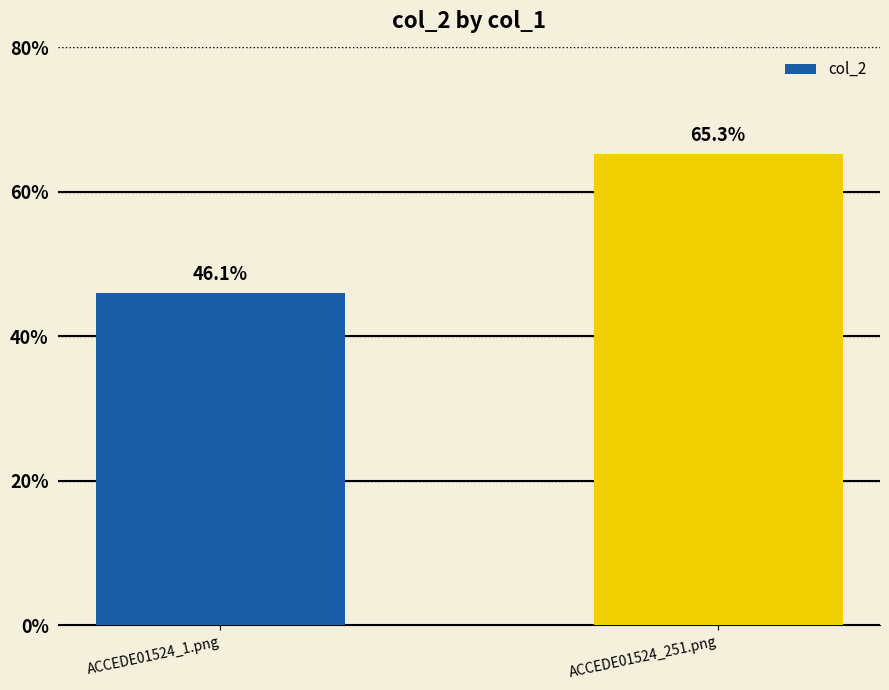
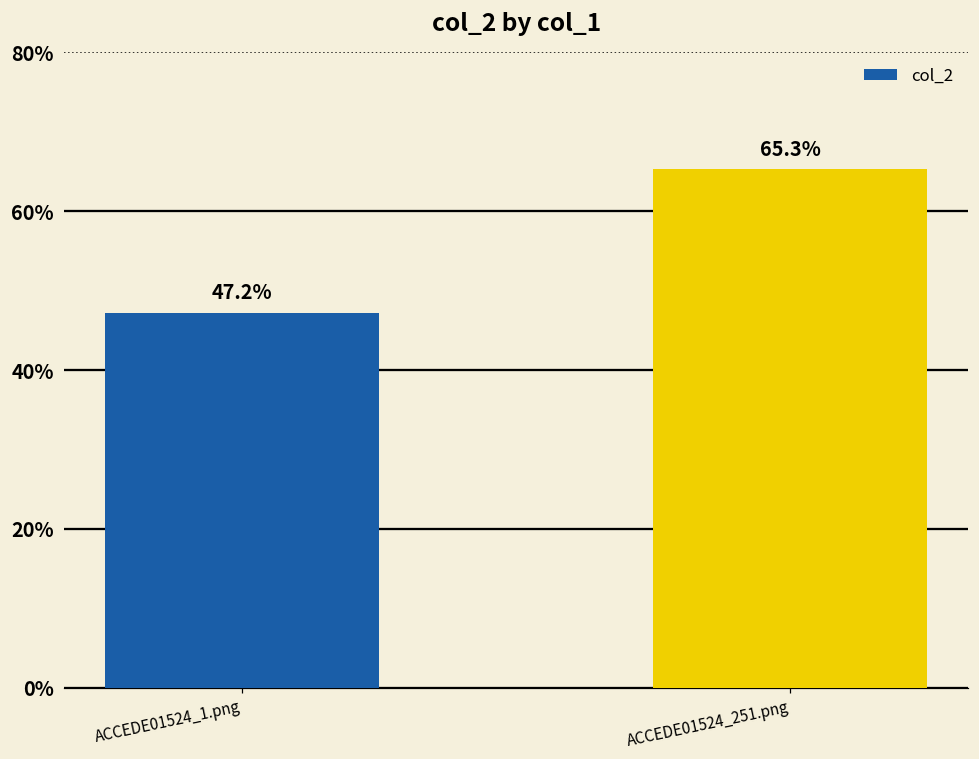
  {
-   "ACCEDE01524_1.png": "46.1%",
+   "ACCEDE01524_1.png": "47.2%",
    "ACCEDE01524_251.png": "65.3%"
  }
